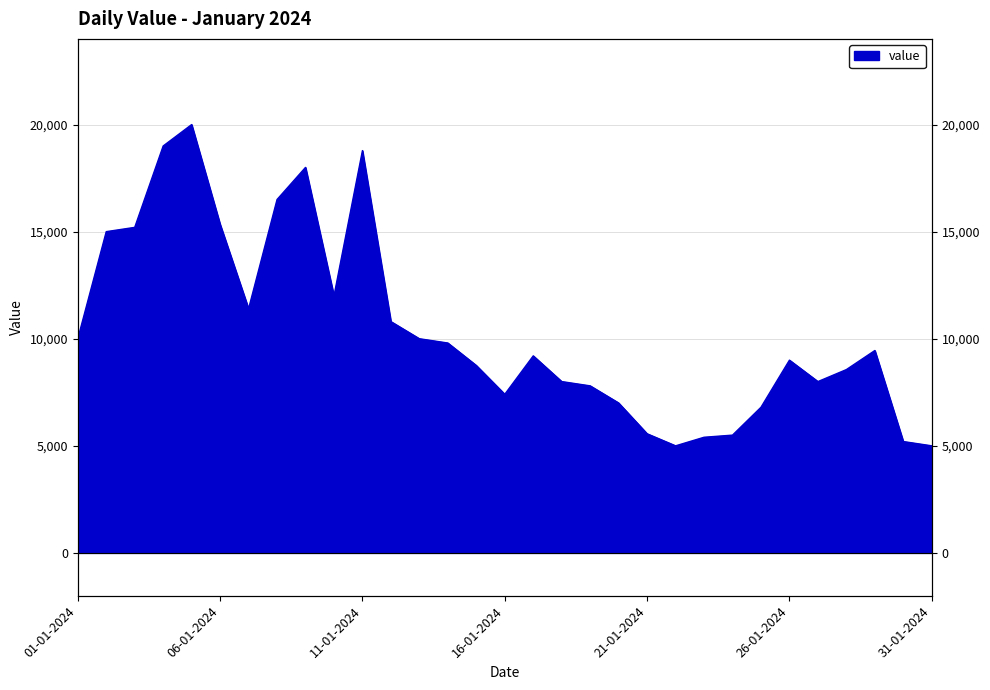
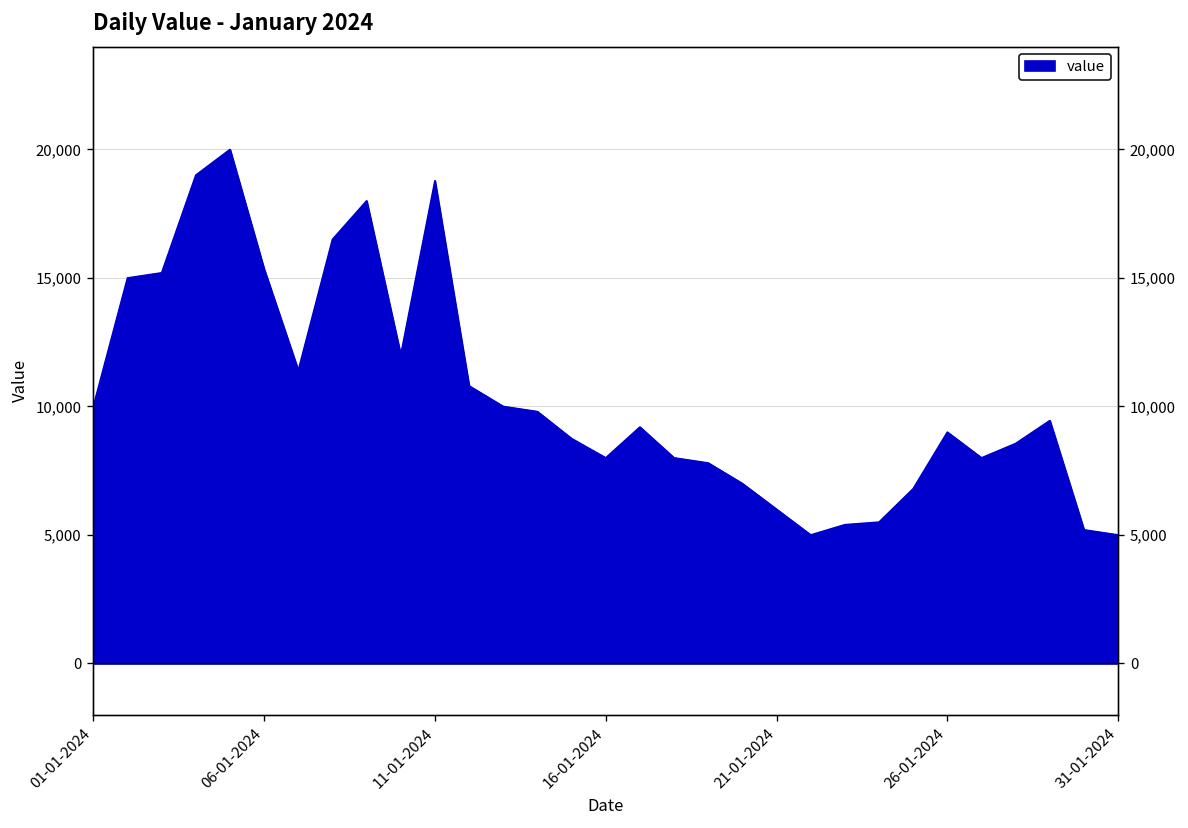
  {
    "01-01-2024": "10,000",
    "06-01-2024": "15,300",
    "11-01-2024": "18,800",
-   "16-01-2024": "7,400",
-   "21-01-2024": "5,600",
+   "16-01-2024": "8,000",
+   "21-01-2024": "6,000",
    "26-01-2024": "9,000",
    "31-01-2024": "5,000"
  }
